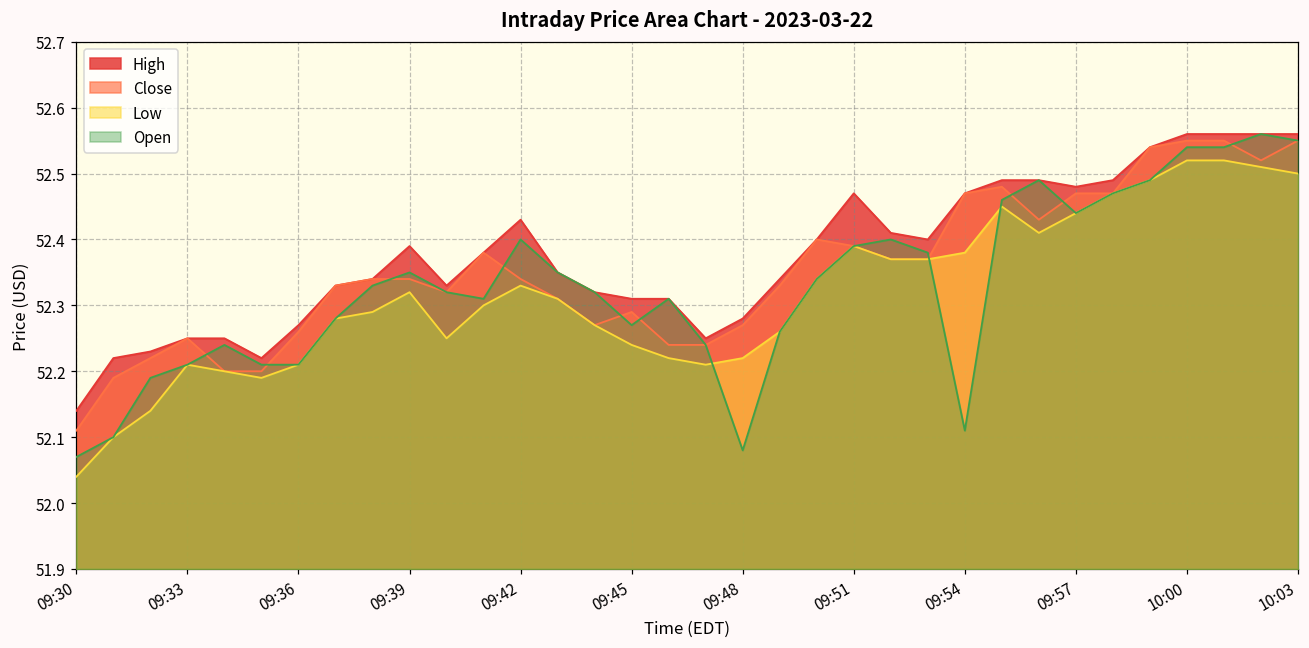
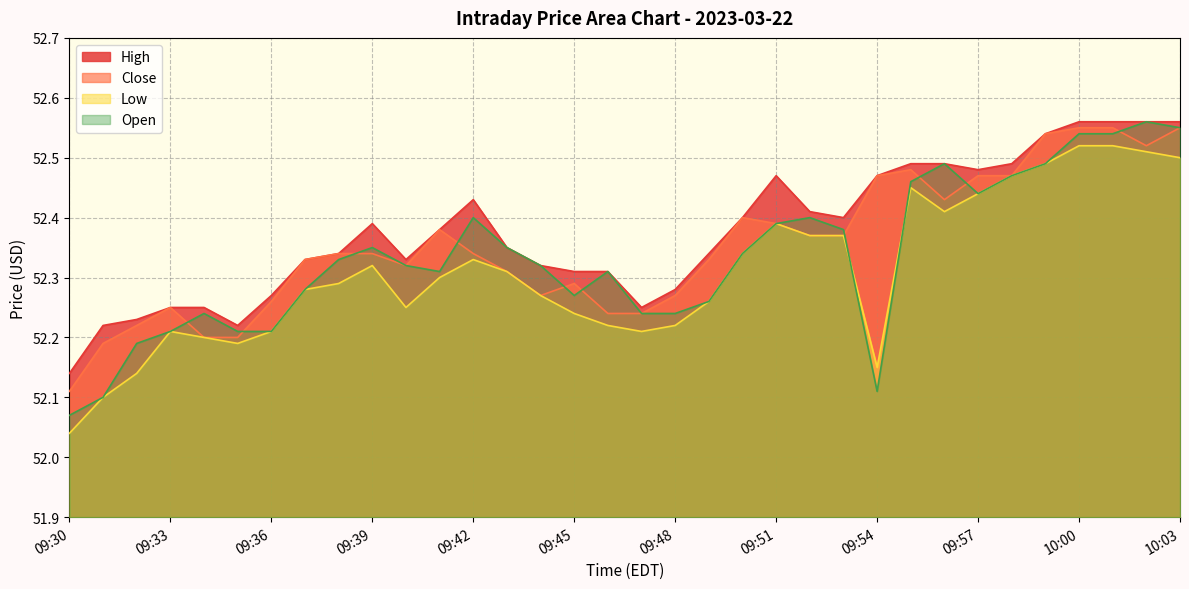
  {
    "High": {
      "09:30": 52.14,
      "09:36": 52.27,
      "09:39": 52.39,
      "09:42": 52.43,
      "09:45": 52.31,
      "09:48": 52.28,
      "09:51": 52.47,
      "09:57": 52.48,
      "10:00": 52.56,
      "10:03": 52.56
    },
    "Close": {
      "09:30": 52.11,
      "09:36": 52.26,
      "09:39": 52.34,
      "09:42": 52.34,
      "09:45": 52.29,
      "09:48": 52.27,
      "09:57": 52.47,
      "10:00": 52.55
    },
    "Low": {
      "09:30": 52.04,
      "09:39": 52.32,
      "09:42": 52.33,
      "09:45": 52.24,
      "09:48": 52.22,
-     "09:54": 52.38,
+     "09:54": 52.15,
      "10:00": 52.52,
      "10:03": 52.50
    },
    "Open": {
      "09:30": 52.07,
      "09:39": 52.35,
      "09:42": 52.40,
      "09:45": 52.27,
-     "09:48": 52.08,
+     "09:48": 52.24,
      "09:54": 52.11,
      "10:00": 52.54
    }
  }
